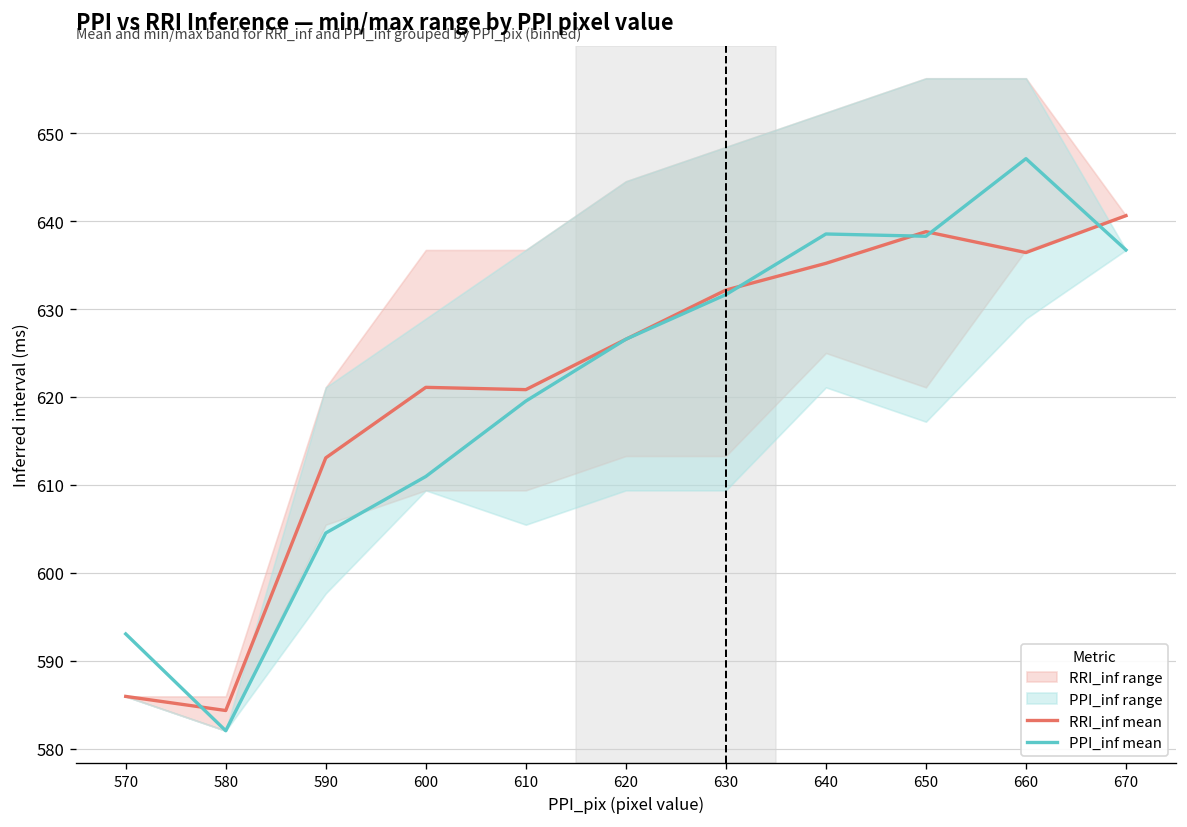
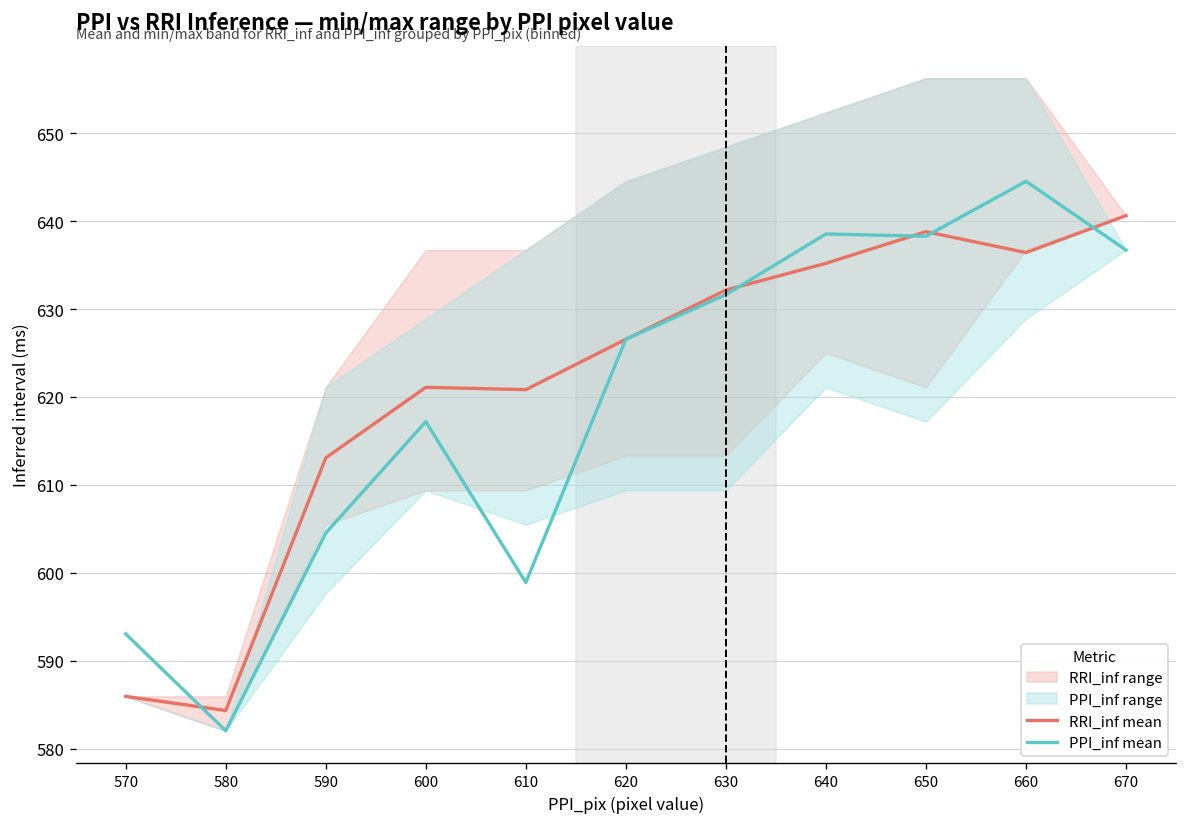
  {
    "RRI_inf mean": {
      "580": 584,
      "590": 613,
      "600": 621,
      "610": 621,
      "630": 632,
      "640": 635,
      "650": 639,
      "660": 636
    },
    "PPI_inf mean": {
      "570": 593,
      "590": 605,
-     "600": 611,
-     "610": 620,
+     "600": 617,
+     "610": 599,
      "630": 632,
      "640": 639,
      "650": 638,
-     "660": 647
+     "660": 645
    }
  }
